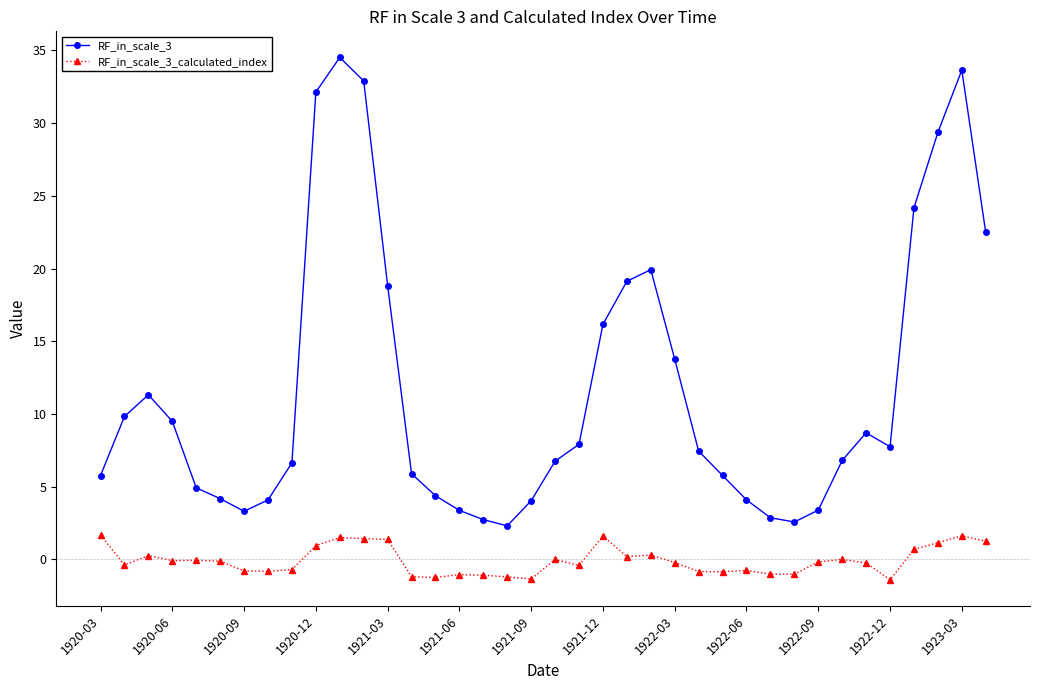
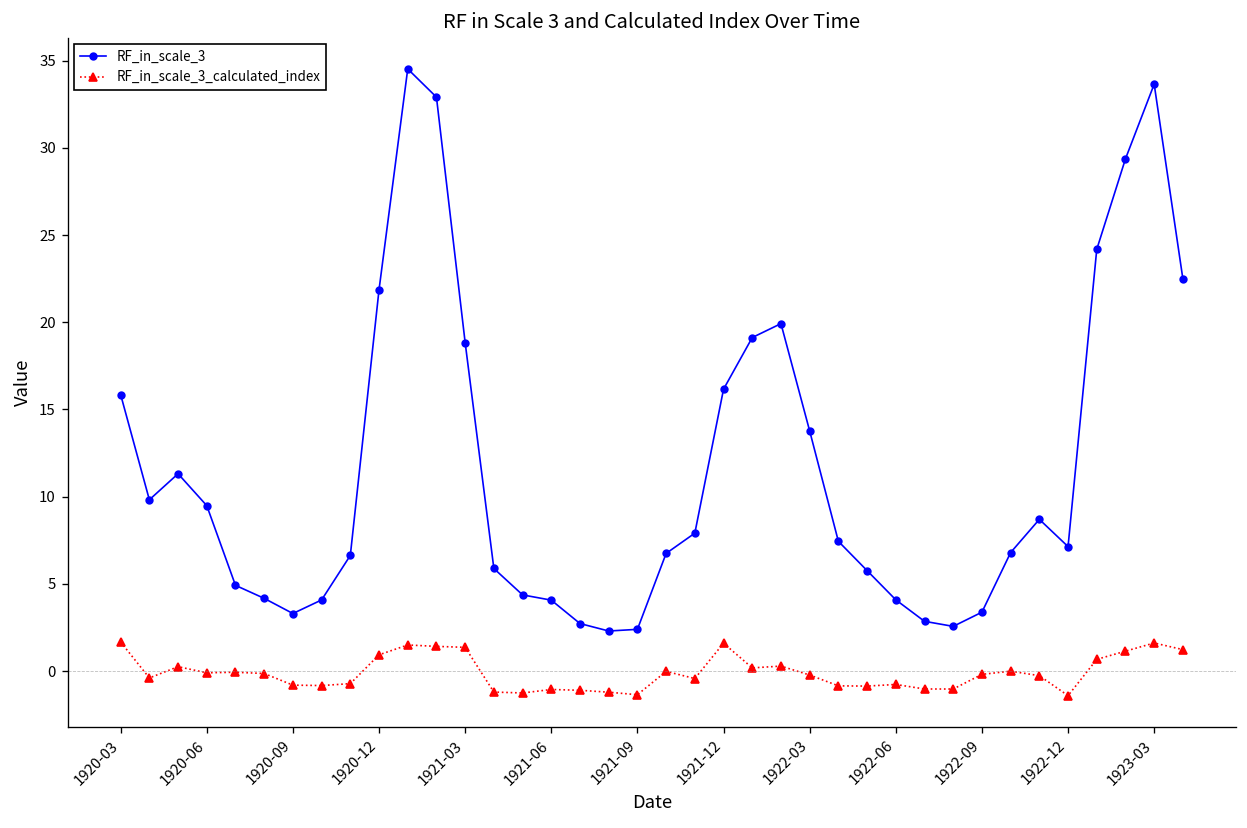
  {
    "RF_in_scale_3": {
-     "1920-03": 5.8,
+     "1920-03": 15.9,
      "1920-06": 9.5,
      "1920-09": 3.3,
-     "1920-12": 32.1,
+     "1920-12": 21.9,
      "1921-03": 18.8,
-     "1921-06": 3.4,
-     "1921-09": 4.0,
+     "1921-06": 4.1,
+     "1921-09": 2.4,
      "1921-12": 16.2,
      "1922-03": 13.8,
      "1922-06": 4.1,
      "1922-09": 3.4,
-     "1922-12": 7.7,
+     "1922-12": 7.1,
      "1923-03": 33.6
    },
    "RF_in_scale_3_calculated_index": {
      "1920-03": 1.7,
      "1920-06": -0.1,
      "1920-09": -0.8,
      "1920-12": 0.9,
      "1921-03": 1.4,
      "1921-06": -1.1,
      "1921-09": -1.4,
      "1921-12": 1.6,
      "1922-03": -0.2,
      "1922-06": -0.8,
      "1922-09": -0.2,
      "1922-12": -1.4,
      "1923-03": 1.6
    }
  }
